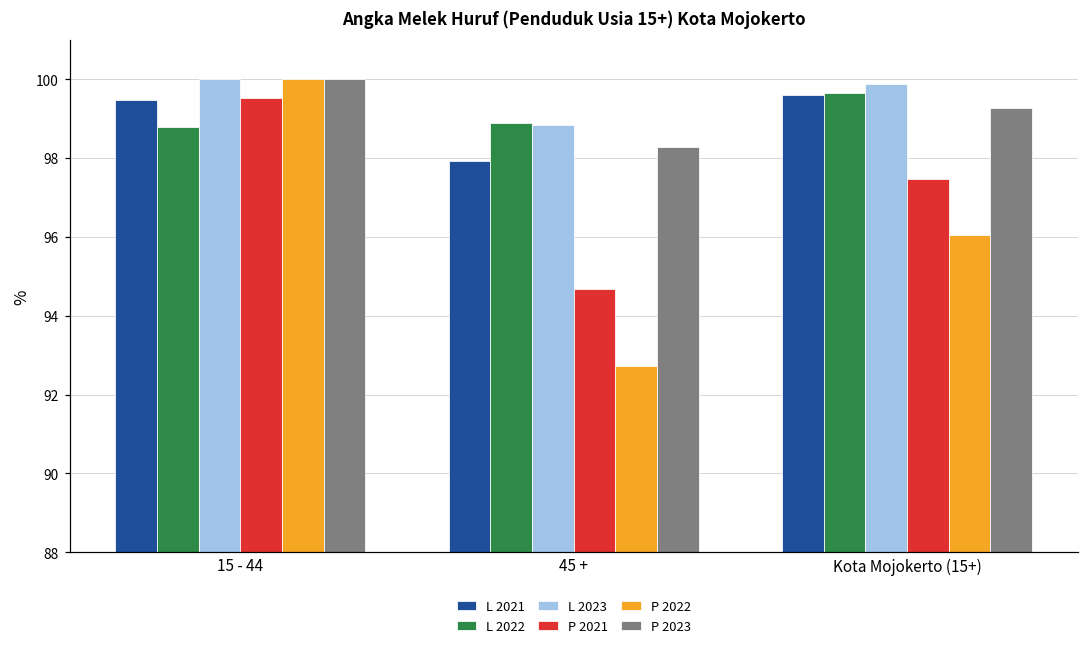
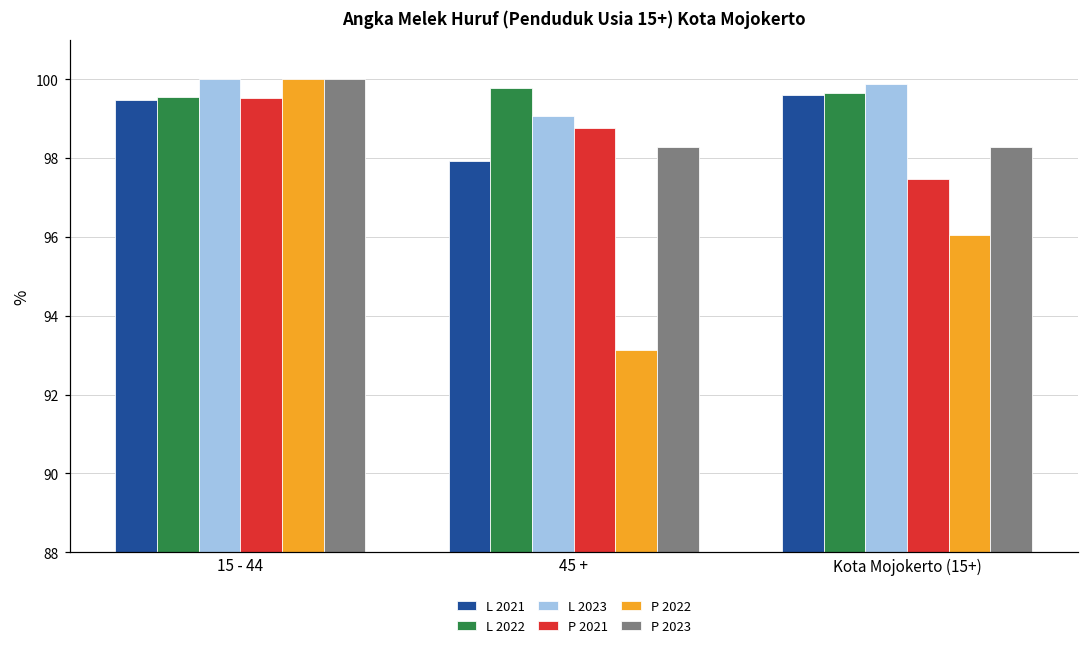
  {
    "L 2021": {
      "15 - 44": 99.5,
      "45 +": 97.9,
      "Kota Mojokerto (15+)": 99.6
    },
    "L 2022": {
-     "15 - 44": 98.8,
-     "45 +": 98.9,
+     "15 - 44": 99.6,
+     "45 +": 99.8,
      "Kota Mojokerto (15+)": 99.6
    },
    "L 2023": {
      "15 - 44": 100.0,
-     "45 +": 98.9,
+     "45 +": 99.1,
      "Kota Mojokerto (15+)": 99.9
    },
    "P 2021": {
      "15 - 44": 99.5,
-     "45 +": 94.7,
+     "45 +": 98.8,
      "Kota Mojokerto (15+)": 97.5
    },
    "P 2022": {
      "15 - 44": 100.0,
-     "45 +": 92.7,
+     "45 +": 93.1,
      "Kota Mojokerto (15+)": 96.1
    },
    "P 2023": {
      "15 - 44": 100.0,
      "45 +": 98.3,
-     "Kota Mojokerto (15+)": 99.3
+     "Kota Mojokerto (15+)": 98.3
    }
  }
